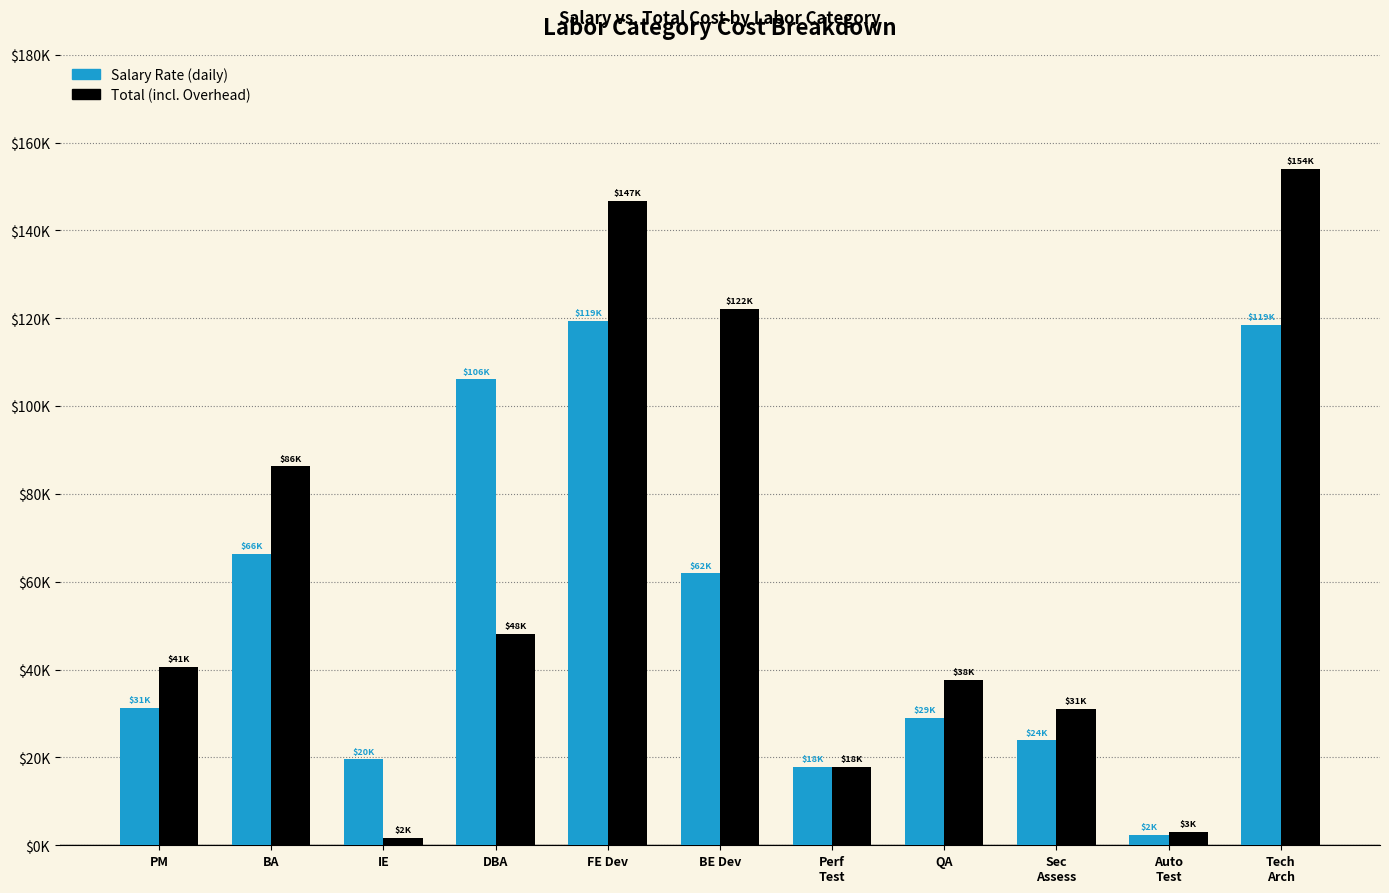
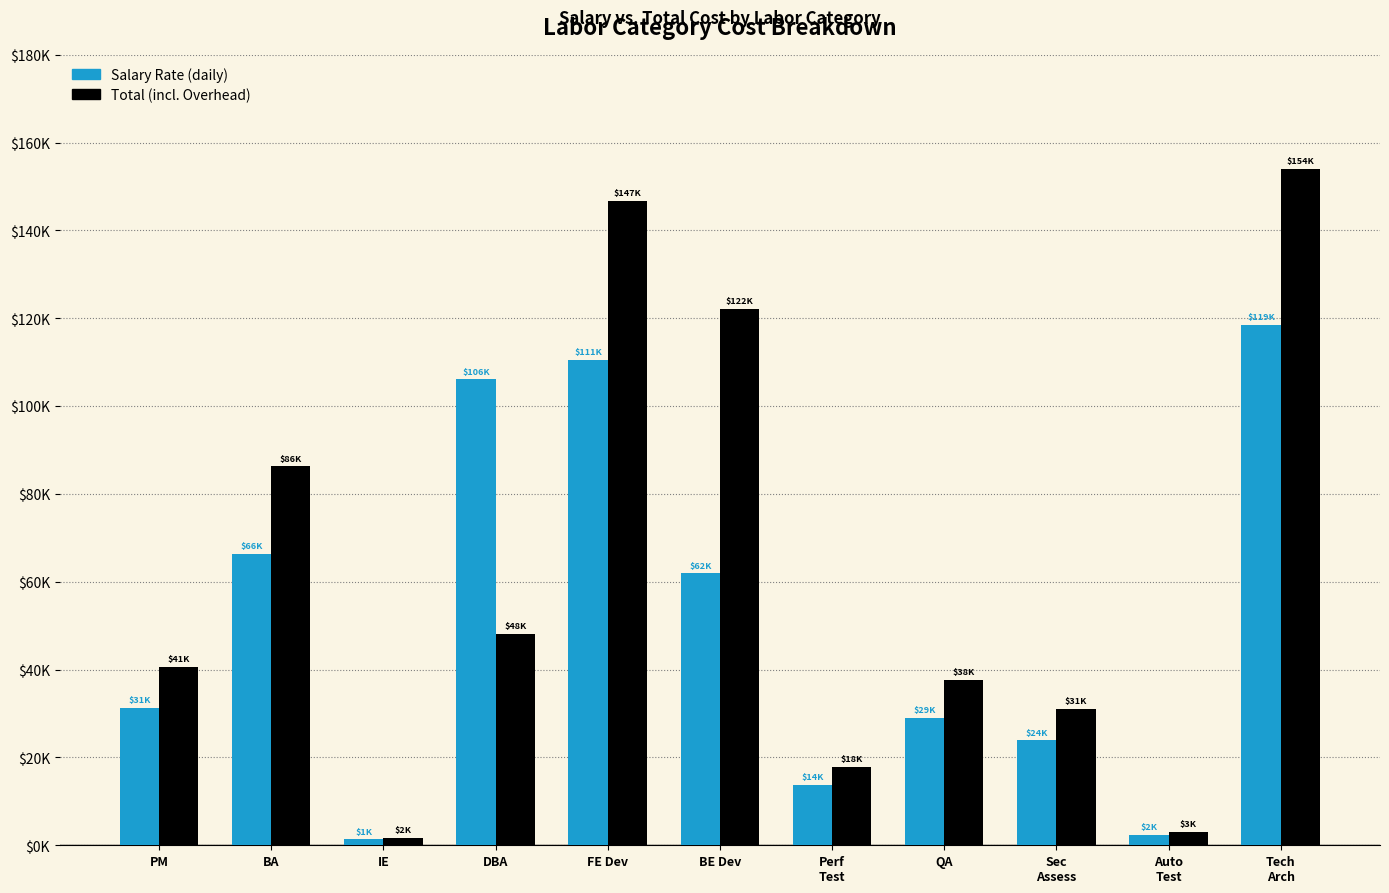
  {
    "Salary Rate (daily)": {
      "PM": "$31K",
      "BA": "$66K",
-     "IE": "$20K",
+     "IE": "$1K",
      "DBA": "$106K",
-     "FE Dev": "$119K",
+     "FE Dev": "$111K",
      "BE Dev": "$62K",
-     "Perf Test": "$18K",
+     "Perf Test": "$14K",
      "QA": "$29K",
      "Sec Assess": "$24K",
      "Auto Test": "$2K",
      "Tech Arch": "$119K"
    }
  }
